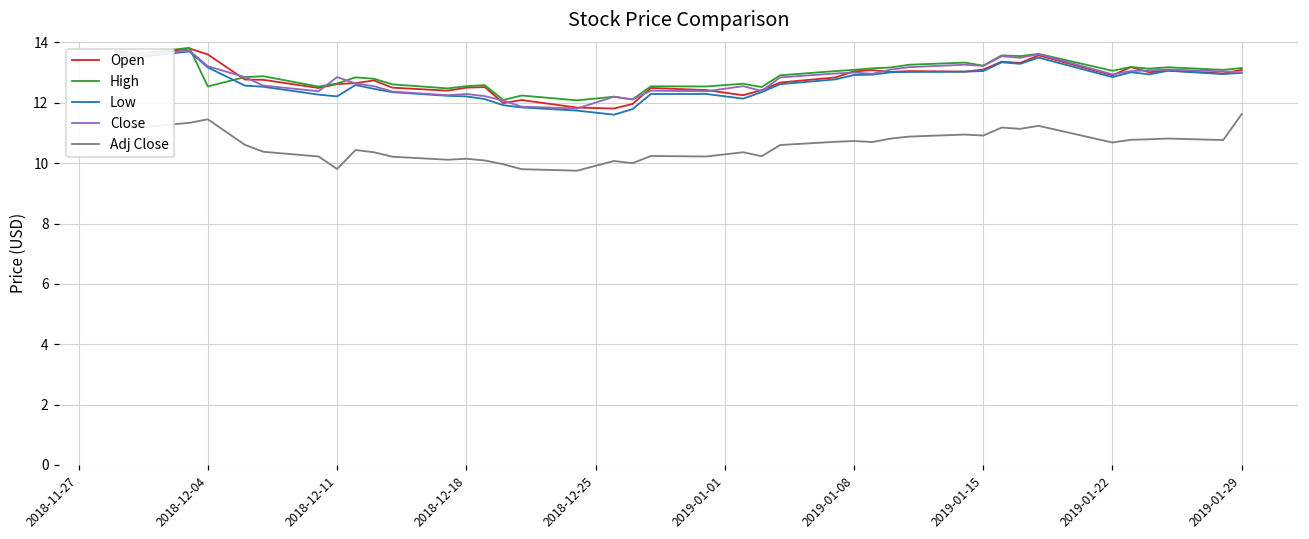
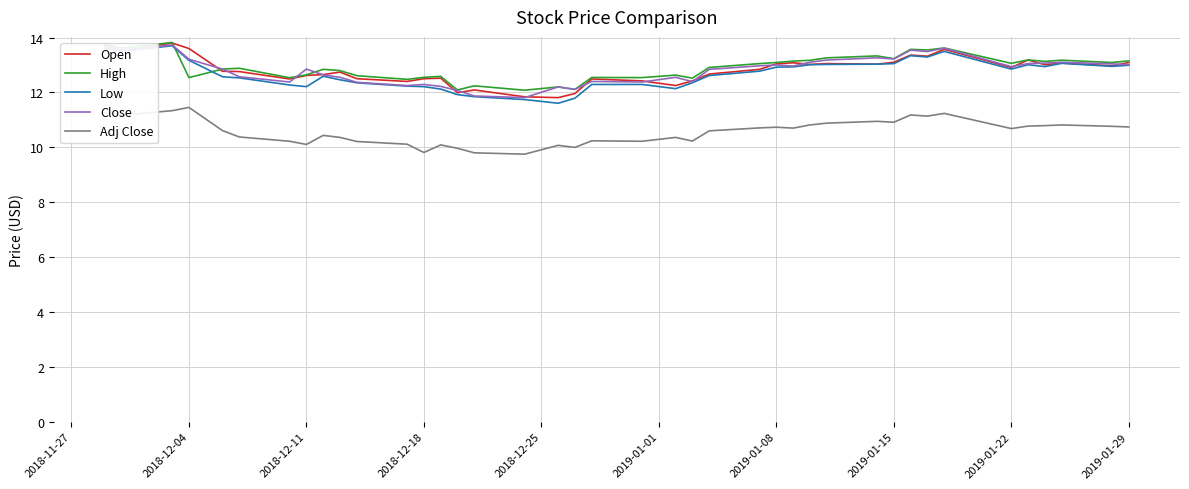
  {
    "Open": {
      "2018-12-04": 13.6
    },
    "High": {
      "2018-12-04": 12.5,
      "2019-01-22": 13.1
    },
    "Low": {
      "2018-12-11": 12.2
    },
    "Close": {
      "2018-12-11": 12.9
    },
    "Adj Close": {
      "2018-12-04": 11.5,
-     "2018-12-11": 9.8,
-     "2018-12-18": 10.1,
+     "2018-12-11": 10.1,
+     "2018-12-18": 9.8,
      "2019-01-08": 10.7,
      "2019-01-15": 10.9,
      "2019-01-22": 10.7,
-     "2019-01-29": 11.6
+     "2019-01-29": 10.7
    }
  }
